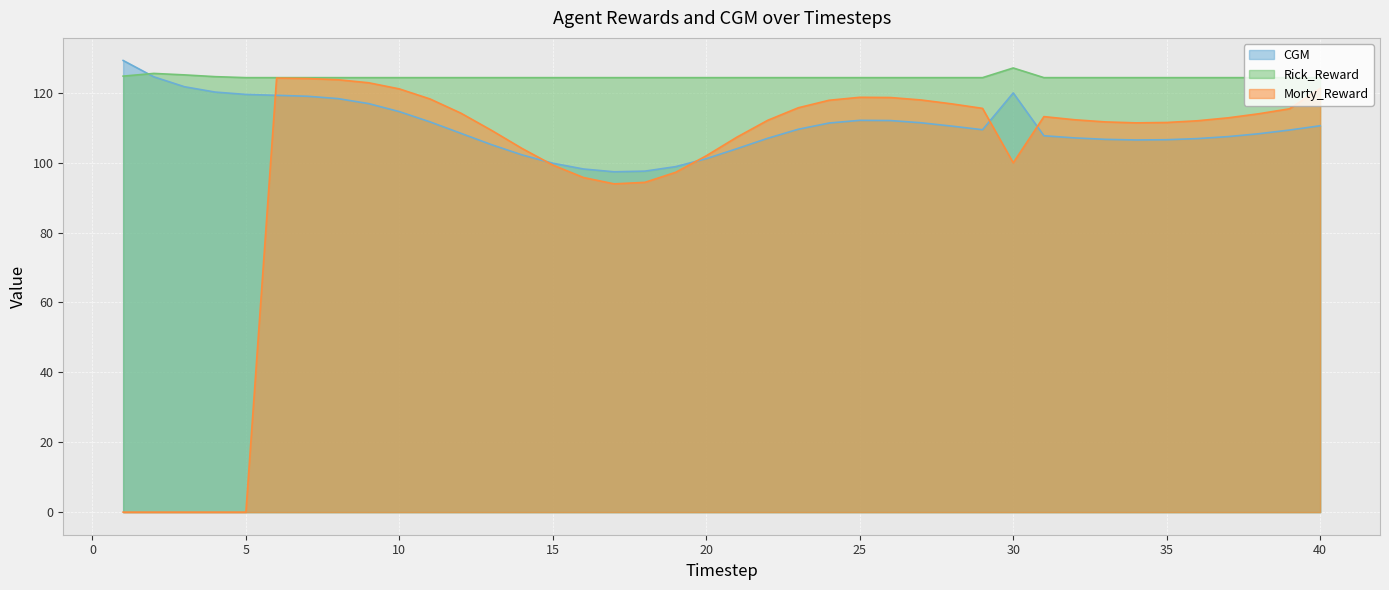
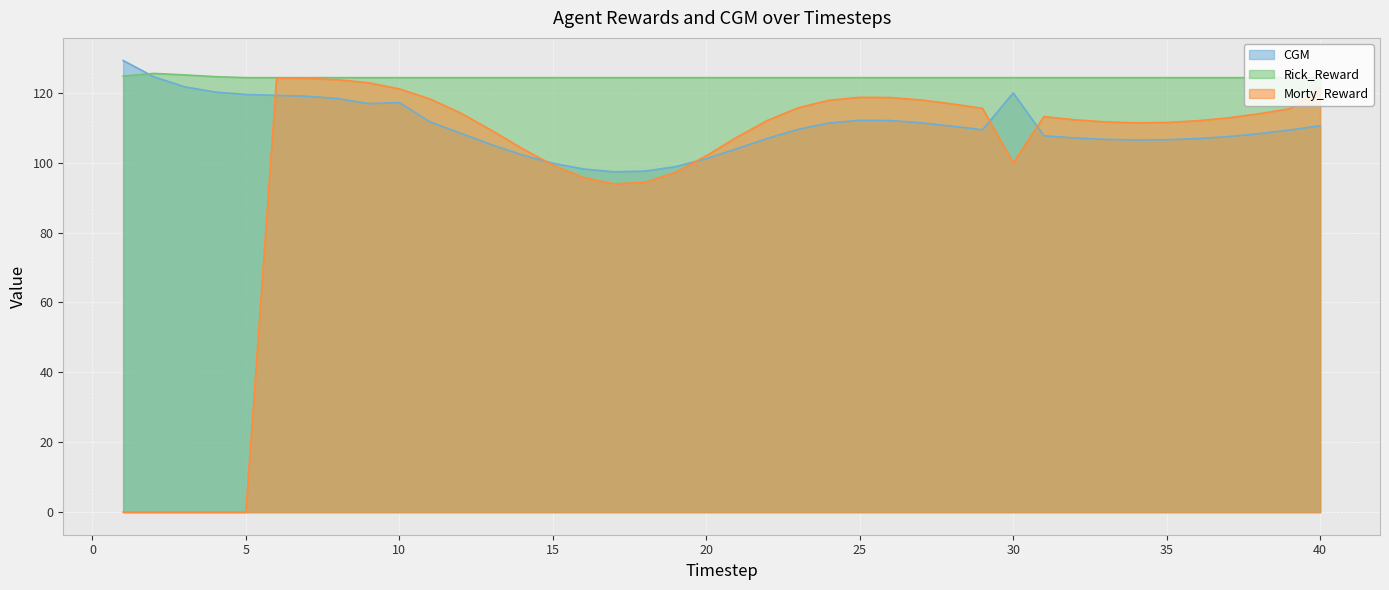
  {
    "CGM": {
      "5": 120,
-     "10": 115,
+     "10": 117,
      "20": 101,
      "25": 112,
      "30": 120,
      "35": 107,
      "40": 111
    },
    "Rick_Reward": {
      "5": 124,
      "10": 124,
      "15": 124,
      "20": 124,
      "25": 124,
-     "30": 127,
+     "30": 124,
      "35": 124
    },
    "Morty_Reward": {
      "5": 0,
      "10": 121,
      "20": 102,
      "25": 119,
      "30": 100,
      "35": 111
    }
  }
